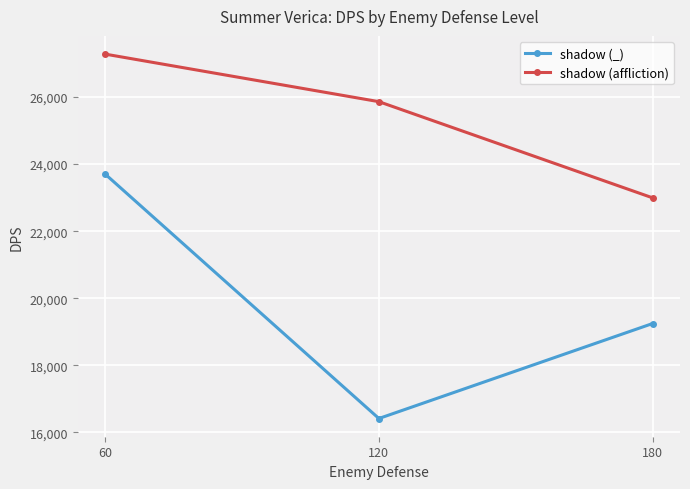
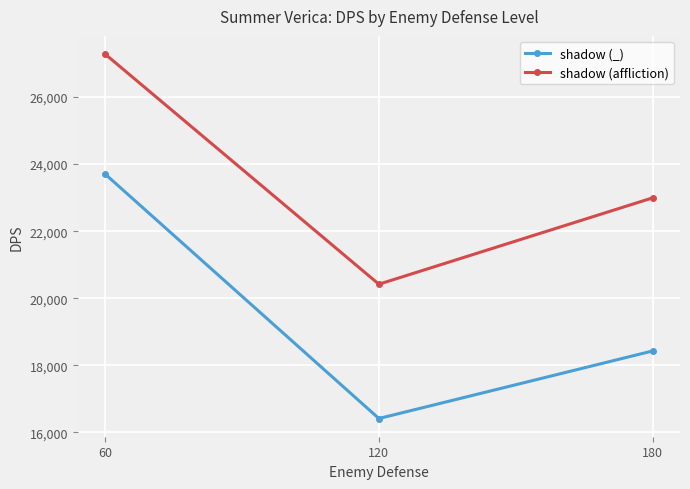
  {
    "shadow (_)": {
      "60": "23,700",
      "120": "16,400",
-     "180": "19,200"
+     "180": "18,400"
    },
    "shadow (affliction)": {
      "60": "27,300",
-     "120": "25,900",
+     "120": "20,400",
      "180": "23,000"
    }
  }
